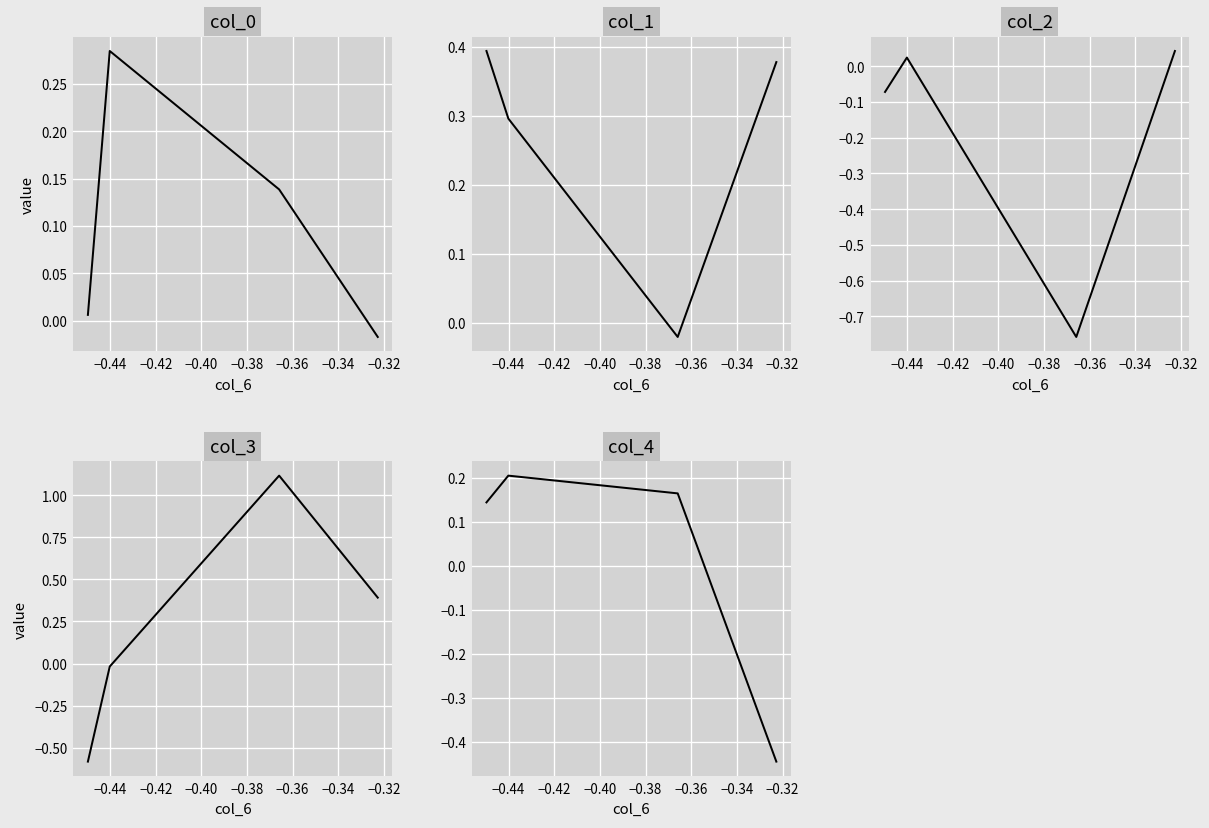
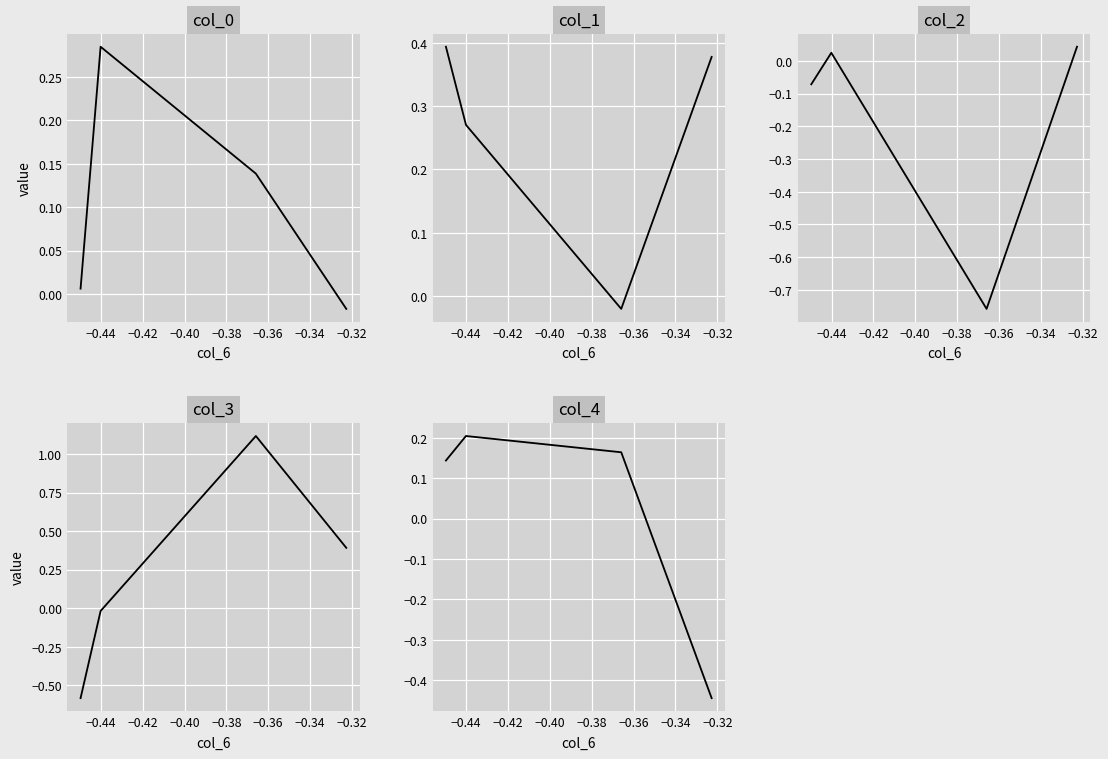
  {
    "col_0": {
      "−0.44": 0.28
    },
    "col_1": {
-     "−0.44": 0.30
+     "−0.44": 0.27
    },
    "col_2": {
      "−0.44": 0.02
    },
    "col_3": {
      "−0.44": -0.02
    },
    "col_4": {
      "−0.44": 0.20
    }
  }
